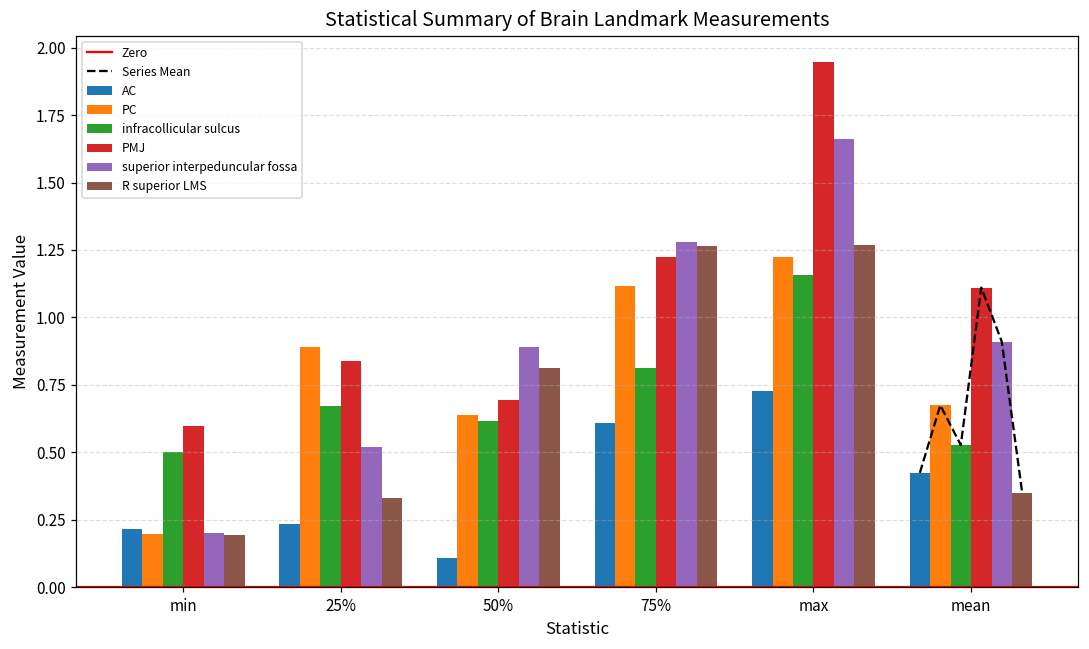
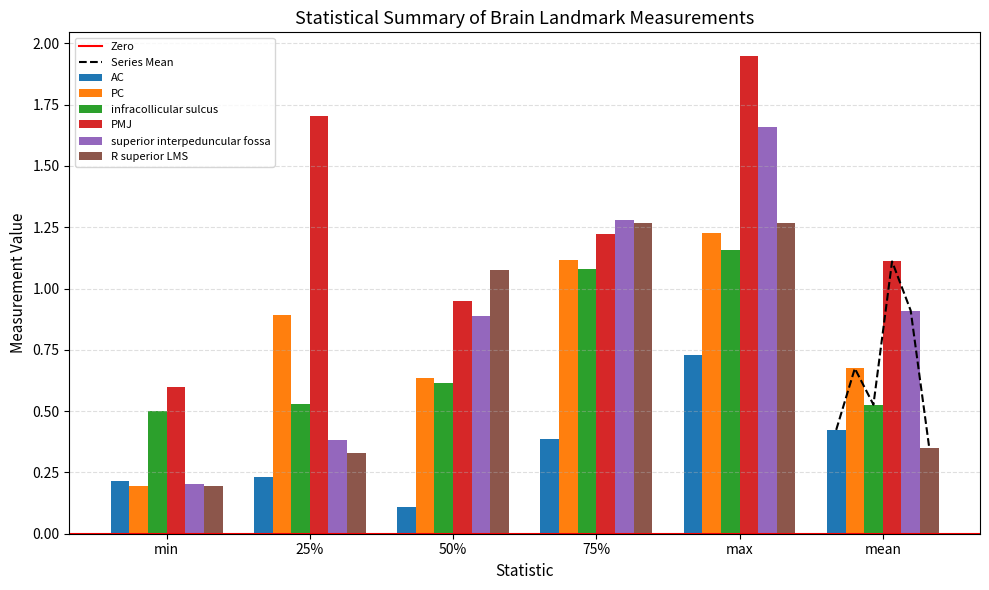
  {
    "AC": {
      "min": 0.22,
      "25%": 0.23,
      "50%": 0.11,
-     "75%": 0.61,
+     "75%": 0.39,
      "max": 0.73,
      "mean": 0.42
    },
    "PC": {
      "min": 0.20,
      "25%": 0.89,
      "50%": 0.64,
      "75%": 1.12,
      "max": 1.23,
      "mean": 0.67
    },
    "infracollicular sulcus": {
      "min": 0.50,
-     "25%": 0.67,
+     "25%": 0.53,
      "50%": 0.62,
-     "75%": 0.81,
+     "75%": 1.08,
      "max": 1.16,
      "mean": 0.53
    },
    "PMJ": {
      "min": 0.60,
-     "25%": 0.84,
-     "50%": 0.70,
+     "25%": 1.70,
+     "50%": 0.95,
      "75%": 1.22,
      "max": 1.95,
      "mean": 1.11
    },
    "superior interpeduncular fossa": {
      "min": 0.20,
-     "25%": 0.52,
+     "25%": 0.38,
      "50%": 0.89,
      "75%": 1.28,
      "max": 1.66,
      "mean": 0.91
    },
    "R superior LMS": {
      "min": 0.19,
      "25%": 0.33,
-     "50%": 0.81,
+     "50%": 1.08,
      "75%": 1.27,
      "max": 1.27,
      "mean": 0.35
    }
  }
